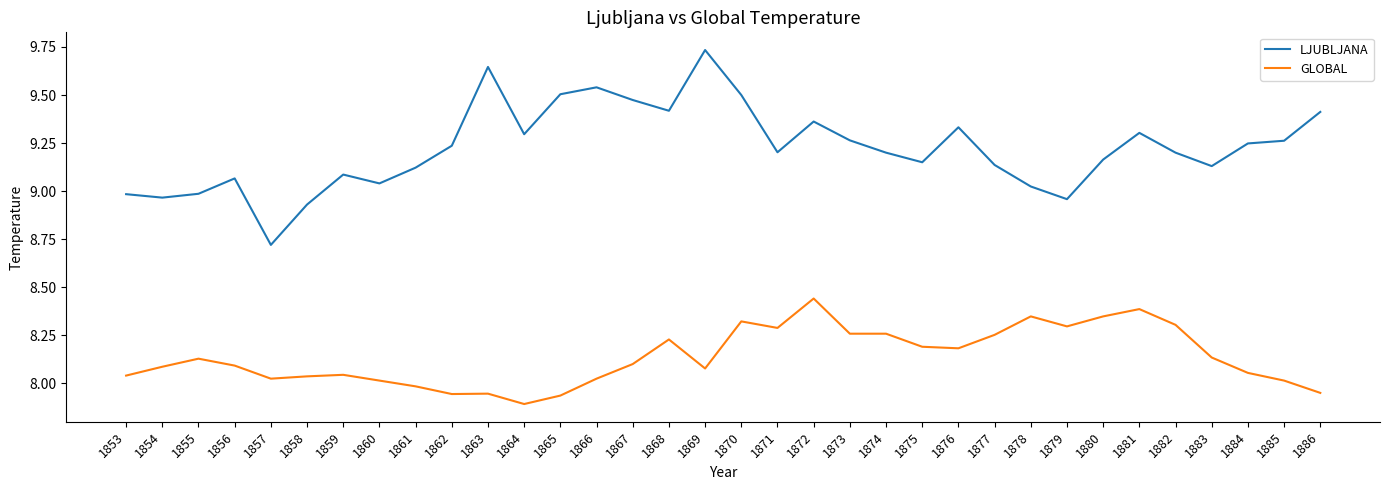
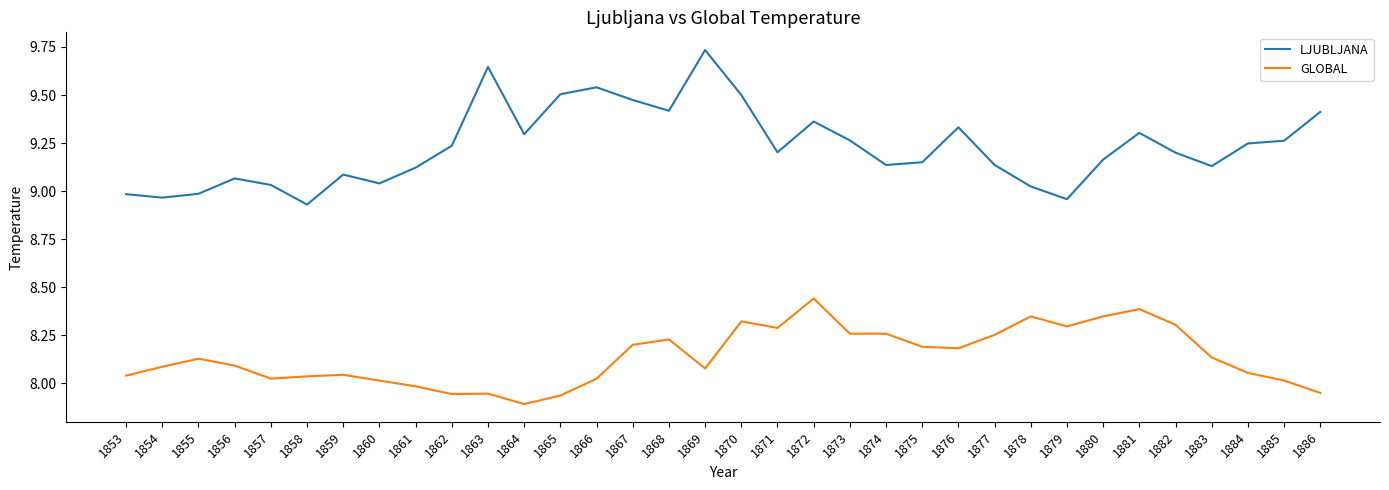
  {
    "LJUBLJANA": {
      "1853": 8.98,
      "1854": 8.97,
      "1855": 8.99,
      "1856": 9.07,
-     "1857": 8.72,
+     "1857": 9.03,
      "1858": 8.93,
      "1859": 9.09,
      "1860": 9.04,
      "1861": 9.12,
      "1862": 9.24,
      "1863": 9.65,
      "1864": 9.30,
      "1865": 9.50,
      "1866": 9.54,
      "1867": 9.47,
      "1868": 9.42,
      "1869": 9.73,
      "1870": 9.50,
      "1871": 9.20,
      "1872": 9.36,
      "1873": 9.26,
-     "1874": 9.20,
+     "1874": 9.14,
      "1875": 9.15,
      "1876": 9.33,
      "1877": 9.14,
      "1878": 9.02,
      "1879": 8.96,
      "1880": 9.16,
      "1881": 9.30,
      "1882": 9.20,
      "1883": 9.13,
      "1884": 9.25,
      "1885": 9.26,
      "1886": 9.41
    },
    "GLOBAL": {
      "1853": 8.04,
      "1854": 8.09,
      "1855": 8.13,
      "1856": 8.1,
      "1857": 8.02,
      "1858": 8.04,
      "1859": 8.04,
      "1860": 8.01,
      "1861": 7.98,
      "1862": 7.94,
      "1863": 7.95,
      "1864": 7.9,
      "1865": 7.94,
      "1866": 8.02,
-     "1867": 8.1,
+     "1867": 8.2,
      "1868": 8.23,
      "1869": 8.08,
      "1870": 8.32,
      "1871": 8.3,
      "1872": 8.44,
      "1873": 8.26,
      "1874": 8.26,
      "1875": 8.2,
      "1876": 8.18,
      "1877": 8.25,
      "1878": 8.35,
      "1879": 8.3,
      "1880": 8.35,
      "1881": 8.39,
      "1882": 8.3,
      "1883": 8.13,
      "1884": 8.05,
      "1885": 8.01,
      "1886": 7.95
    }
  }
